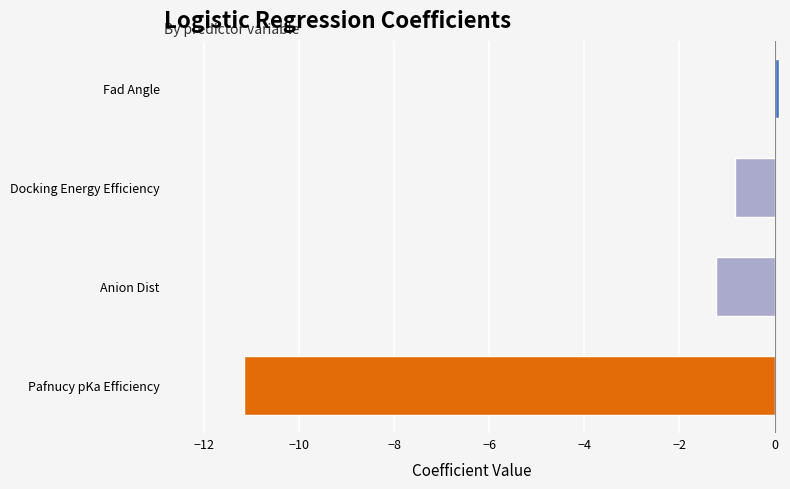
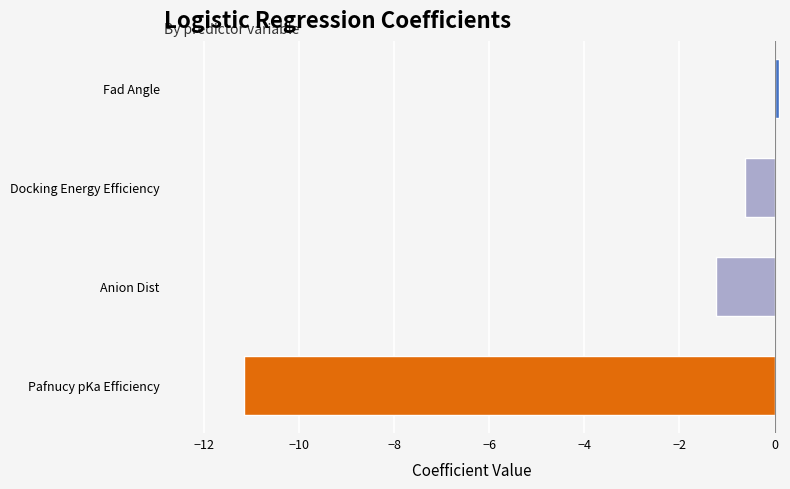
  {
    "Fad Angle": 0.1,
-   "Docking Energy Efficiency": -0.8,
+   "Docking Energy Efficiency": -0.6,
    "Anion Dist": -1.2,
    "Pafnucy pKa Efficiency": -11.2
  }
